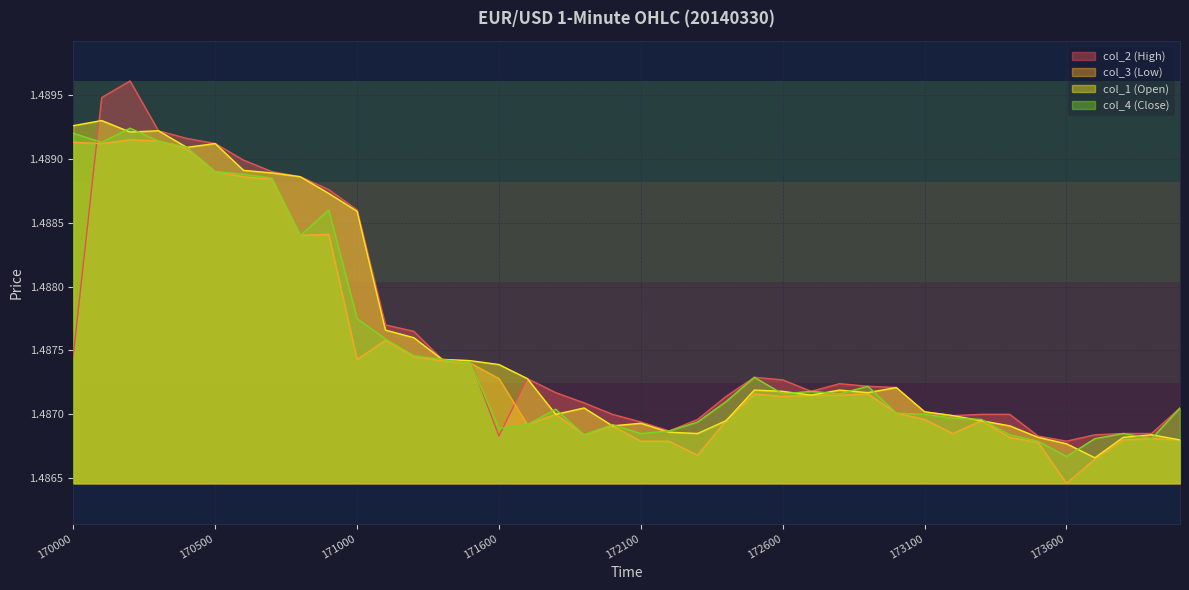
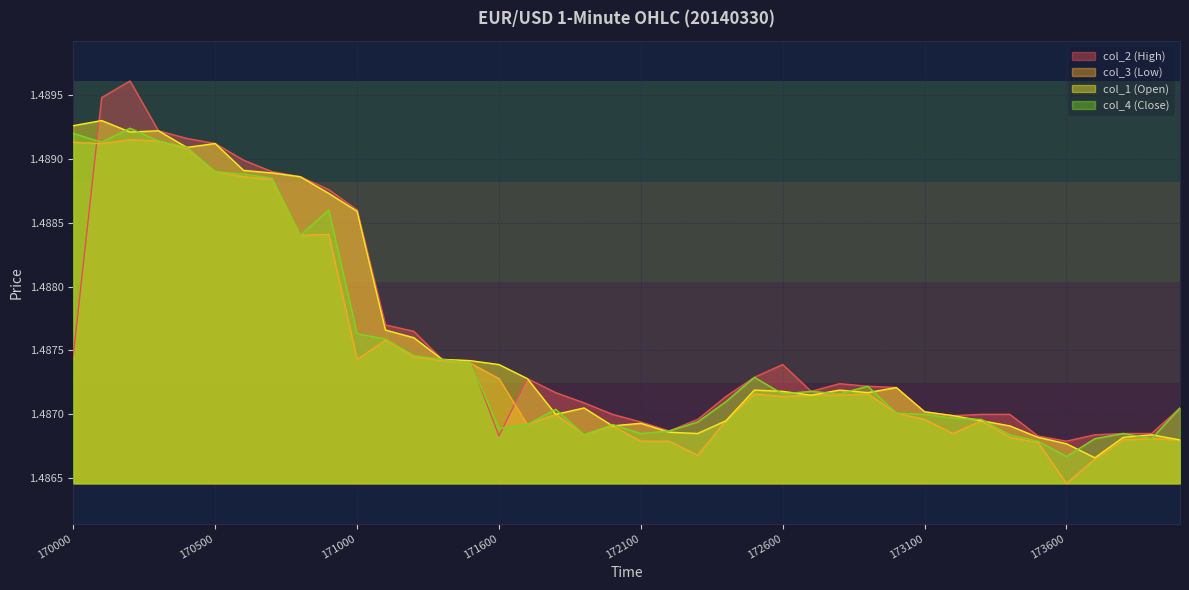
  {
    "col_2 (High)": {
      "170000": 1.48746,
      "171600": 1.48683,
-     "172600": 1.48727
+     "172600": 1.48739
    },
    "col_4 (Close)": {
      "170000": 1.48920,
-     "171000": 1.48775,
+     "171000": 1.48763,
      "171600": 1.48689,
      "172100": 1.48685,
      "172600": 1.48716,
      "173600": 1.48667
    }
  }
